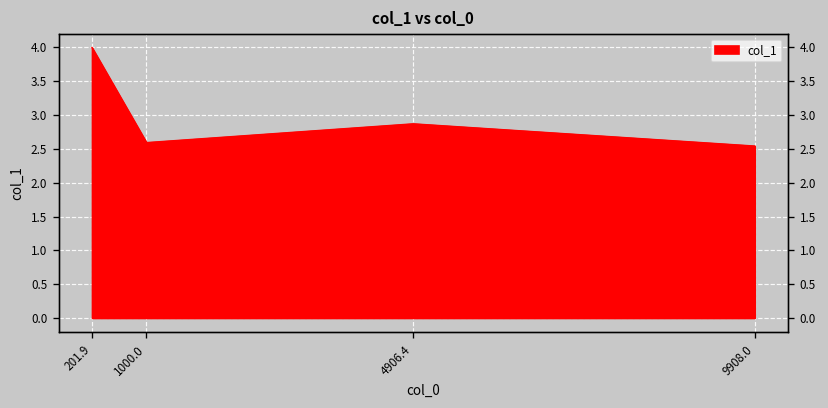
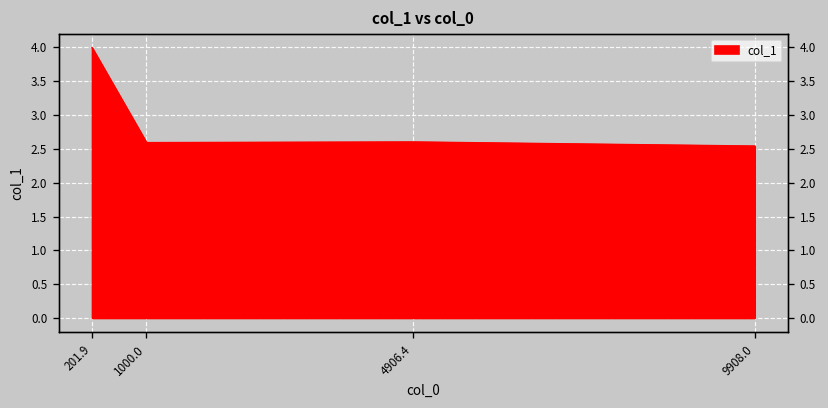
  {
    "201.9": 4.0,
    "1000.0": 2.6,
-   "4906.4": 2.9,
+   "4906.4": 2.6,
    "9908.0": 2.5
  }
